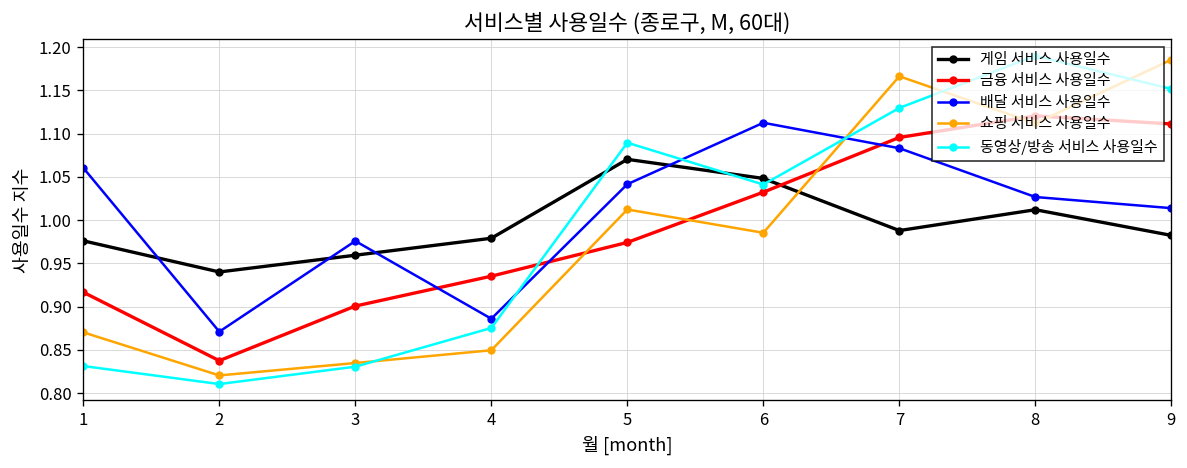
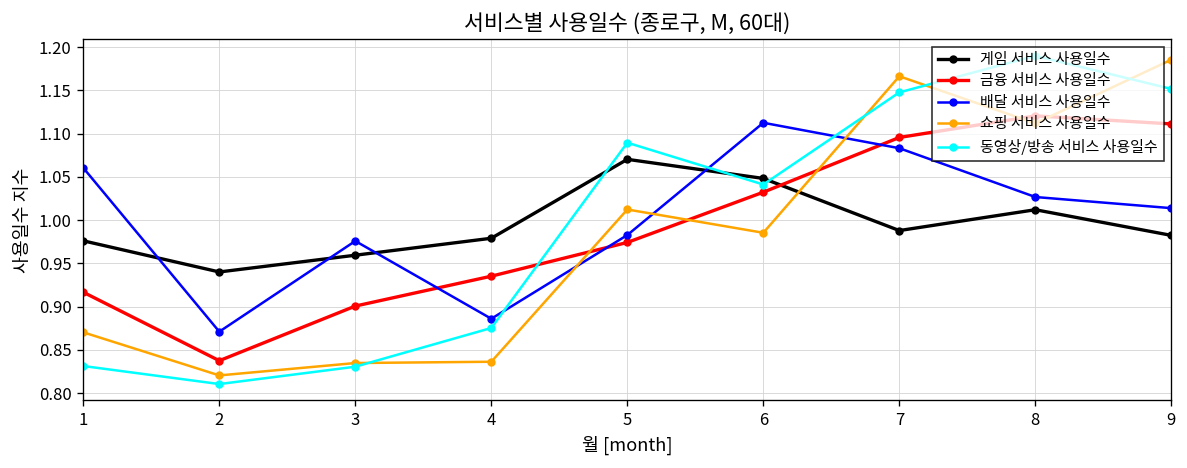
  {
    "게임 서비스 사용일수": {
      "1": 0.98,
      "2": 0.94,
      "3": 0.96,
      "4": 0.98,
      "5": 1.07,
      "6": 1.05,
      "7": 0.99,
      "8": 1.01,
      "9": 0.98
    },
    "금융 서비스 사용일수": {
      "1": 0.92,
      "2": 0.84,
      "3": 0.90,
      "4": 0.94,
      "5": 0.97,
      "6": 1.03,
      "7": 1.10,
      "9": 1.11
    },
    "배달 서비스 사용일수": {
      "1": 1.06,
      "2": 0.87,
      "3": 0.98,
      "4": 0.89,
-     "5": 1.04,
+     "5": 0.98,
      "6": 1.11,
      "7": 1.08,
      "8": 1.03,
      "9": 1.01
    },
    "쇼핑 서비스 사용일수": {
      "1": 0.87,
      "2": 0.82,
      "3": 0.83,
-     "4": 0.85,
+     "4": 0.84,
      "5": 1.01,
      "6": 0.99,
      "7": 1.17,
      "9": 1.19
    },
    "동영상/방송 서비스 사용일수": {
      "1": 0.83,
      "2": 0.81,
      "3": 0.83,
      "4": 0.88,
      "5": 1.09,
      "6": 1.04,
-     "7": 1.13,
+     "7": 1.15,
      "9": 1.15
    }
  }
